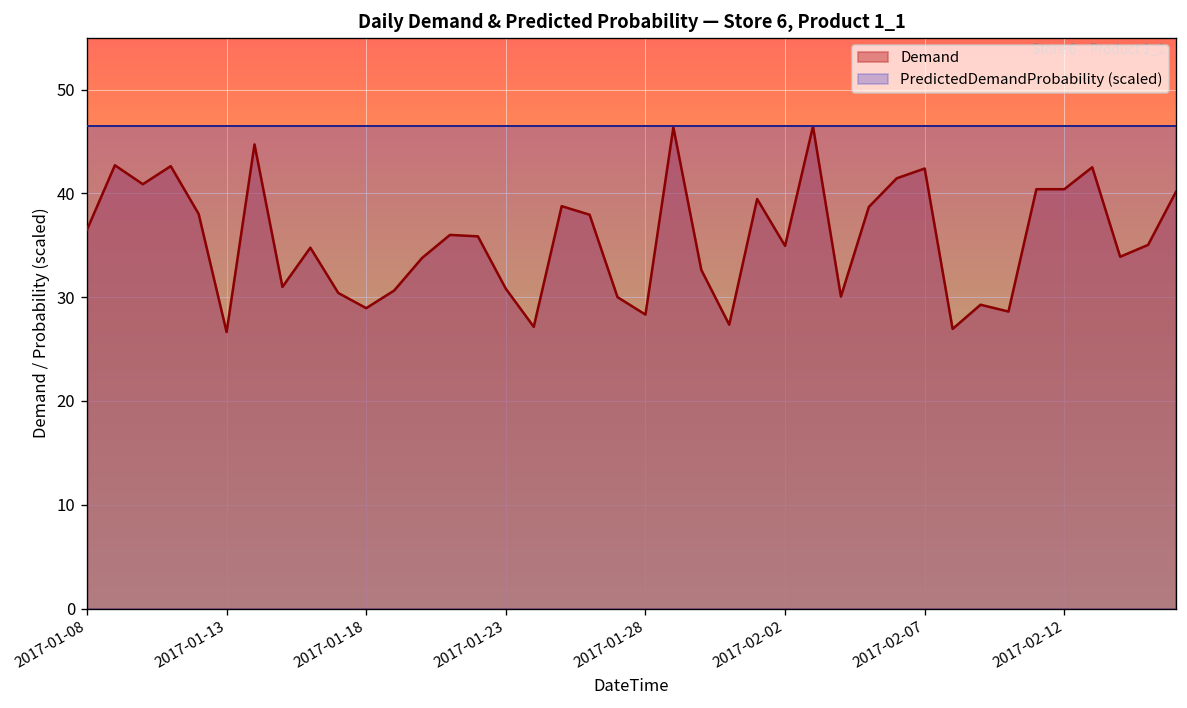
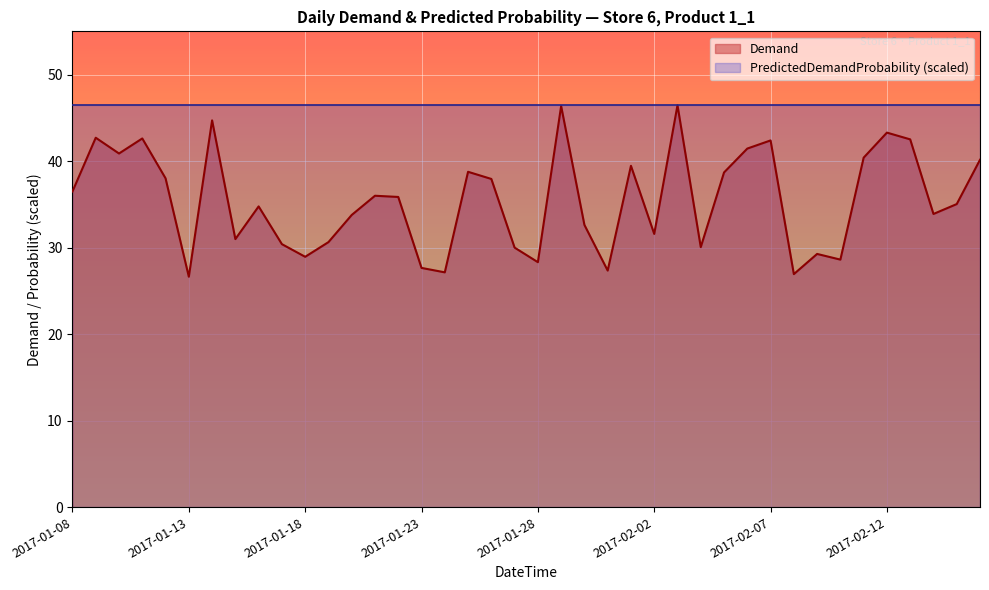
  {
    "Demand": {
      "2017-01-08": 36,
      "2017-01-13": 27,
      "2017-01-18": 29,
-     "2017-01-23": 31,
+     "2017-01-23": 28,
      "2017-01-28": 28,
-     "2017-02-02": 35,
+     "2017-02-02": 32,
      "2017-02-07": 42,
-     "2017-02-12": 40
+     "2017-02-12": 43
    },
    "PredictedDemandProbability (scaled)": {
      "2017-01-08": 46,
      "2017-01-13": 46,
      "2017-01-18": 46,
      "2017-01-23": 46,
      "2017-01-28": 46,
      "2017-02-02": 46,
      "2017-02-07": 46,
      "2017-02-12": 46
    }
  }
